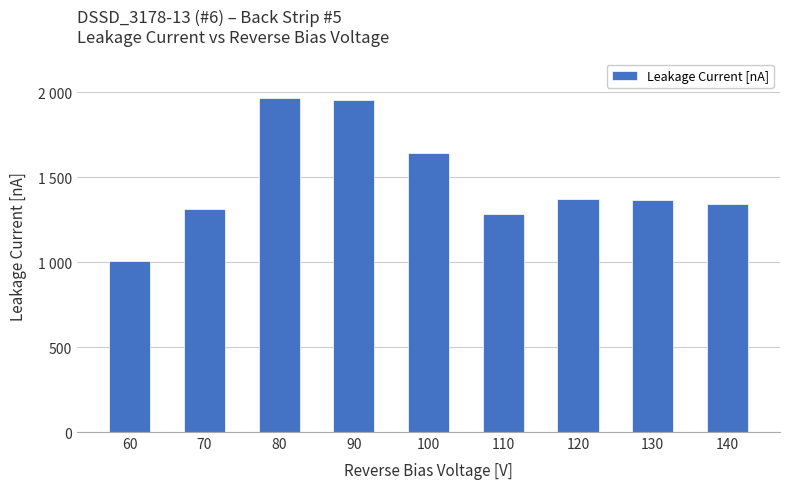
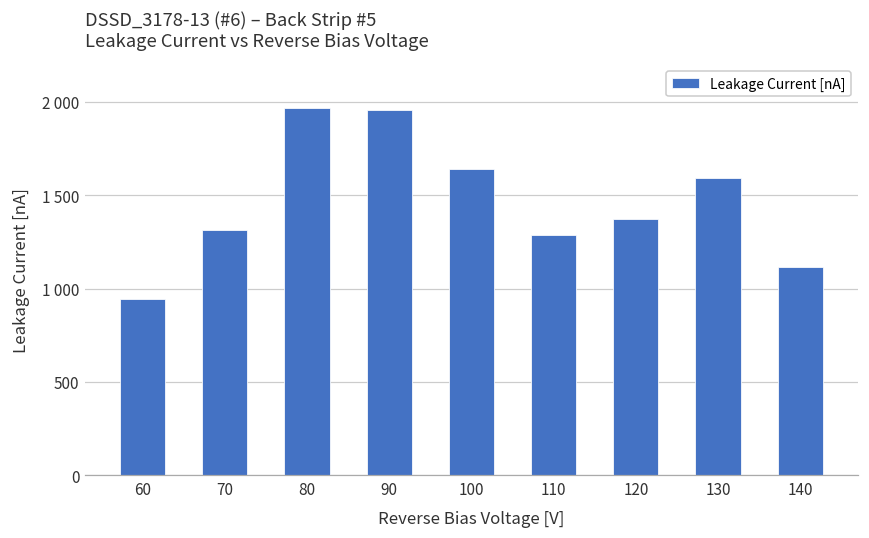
  {
-   "60": 1010,
+   "60": 940,
    "70": 1310,
    "80": 1970,
    "90": 1960,
    "100": 1640,
    "110": 1290,
    "120": 1380,
-   "130": 1370,
-   "140": 1350
+   "130": 1590,
+   "140": 1120
  }
